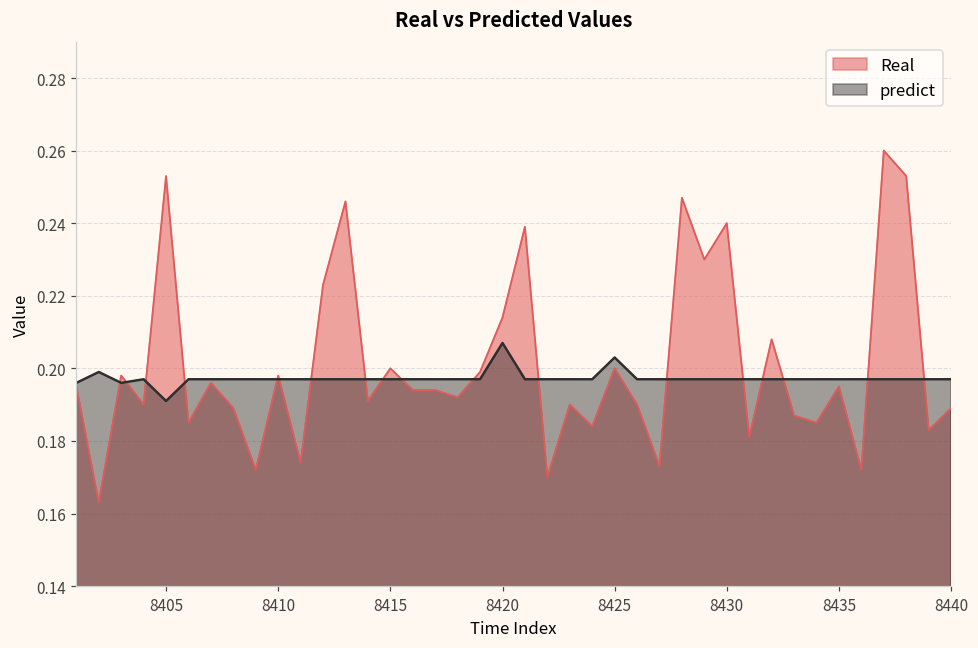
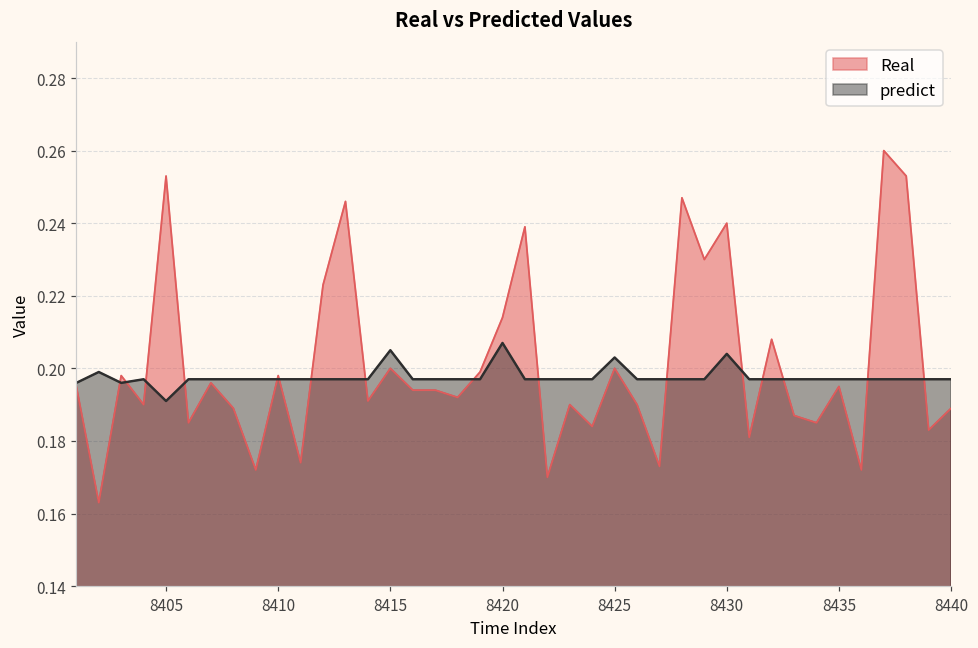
  {
    "Real": {
      "8405": 0.253,
      "8410": 0.198,
      "8415": 0.200,
      "8420": 0.214,
      "8425": 0.200,
      "8430": 0.240,
      "8435": 0.195,
      "8440": 0.189
    },
    "predict": {
      "8405": 0.191,
      "8410": 0.197,
-     "8415": 0.197,
+     "8415": 0.205,
      "8420": 0.207,
      "8425": 0.203,
-     "8430": 0.197,
+     "8430": 0.204,
      "8435": 0.197,
      "8440": 0.197
    }
  }
